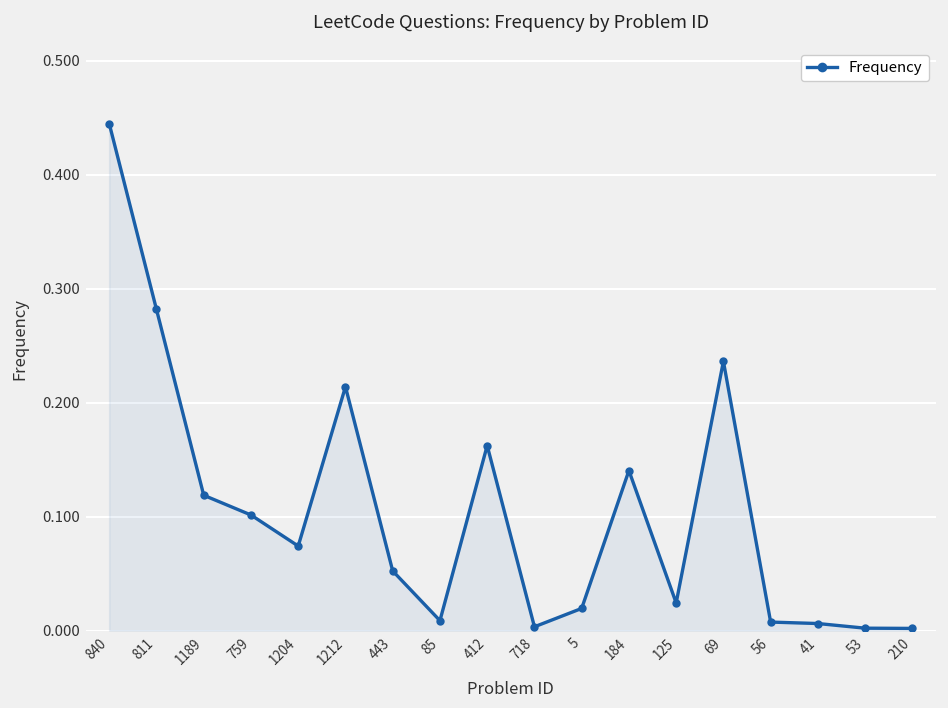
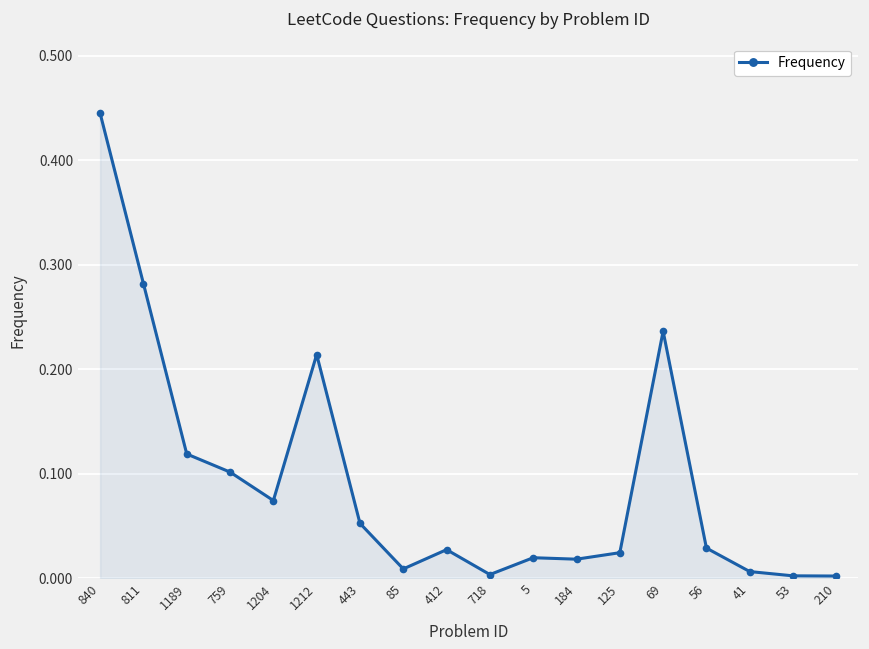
  {
    "840": 0.44,
    "811": 0.28,
    "1189": 0.12,
    "759": 0.10,
    "1204": 0.07,
    "1212": 0.21,
    "443": 0.05,
    "85": 0.01,
-   "412": 0.16,
+   "412": 0.03,
    "718": 0.00,
    "5": 0.02,
-   "184": 0.14,
+   "184": 0.02,
    "125": 0.02,
    "69": 0.24,
-   "56": 0.01,
+   "56": 0.03,
    "41": 0.01,
    "53": 0.00,
    "210": 0.00
  }
